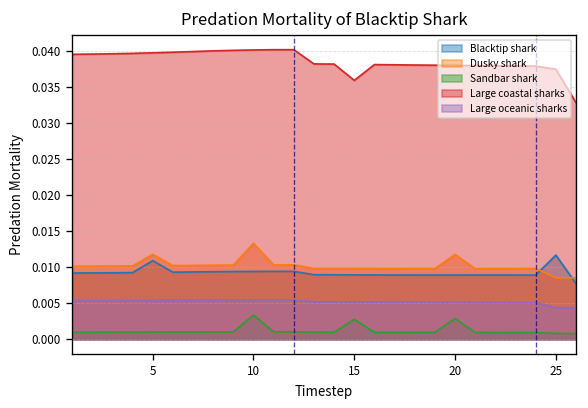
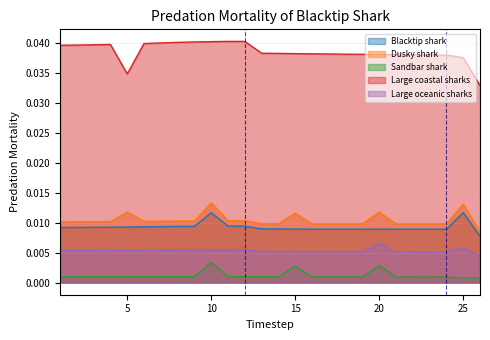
  {
    "Blacktip shark": {
-     "5": 0.011,
-     "10": 0.009,
+     "5": 0.009,
+     "10": 0.012,
      "15": 0.009,
      "20": 0.009,
      "25": 0.012
    },
    "Dusky shark": {
      "5": 0.012,
      "10": 0.013,
-     "15": 0.010,
+     "15": 0.012,
      "20": 0.012,
-     "25": 0.009
+     "25": 0.013
    },
    "Sandbar shark": {
      "5": 0.001,
      "10": 0.003,
      "15": 0.003,
      "20": 0.003,
      "25": 0.001
    },
    "Large coastal sharks": {
-     "5": 0.040,
+     "5": 0.035,
      "10": 0.040,
-     "15": 0.036
+     "15": 0.038
    },
    "Large oceanic sharks": {
      "5": 0.005,
      "10": 0.005,
      "15": 0.005,
-     "20": 0.005,
-     "25": 0.004
+     "20": 0.007,
+     "25": 0.006
    }
  }
